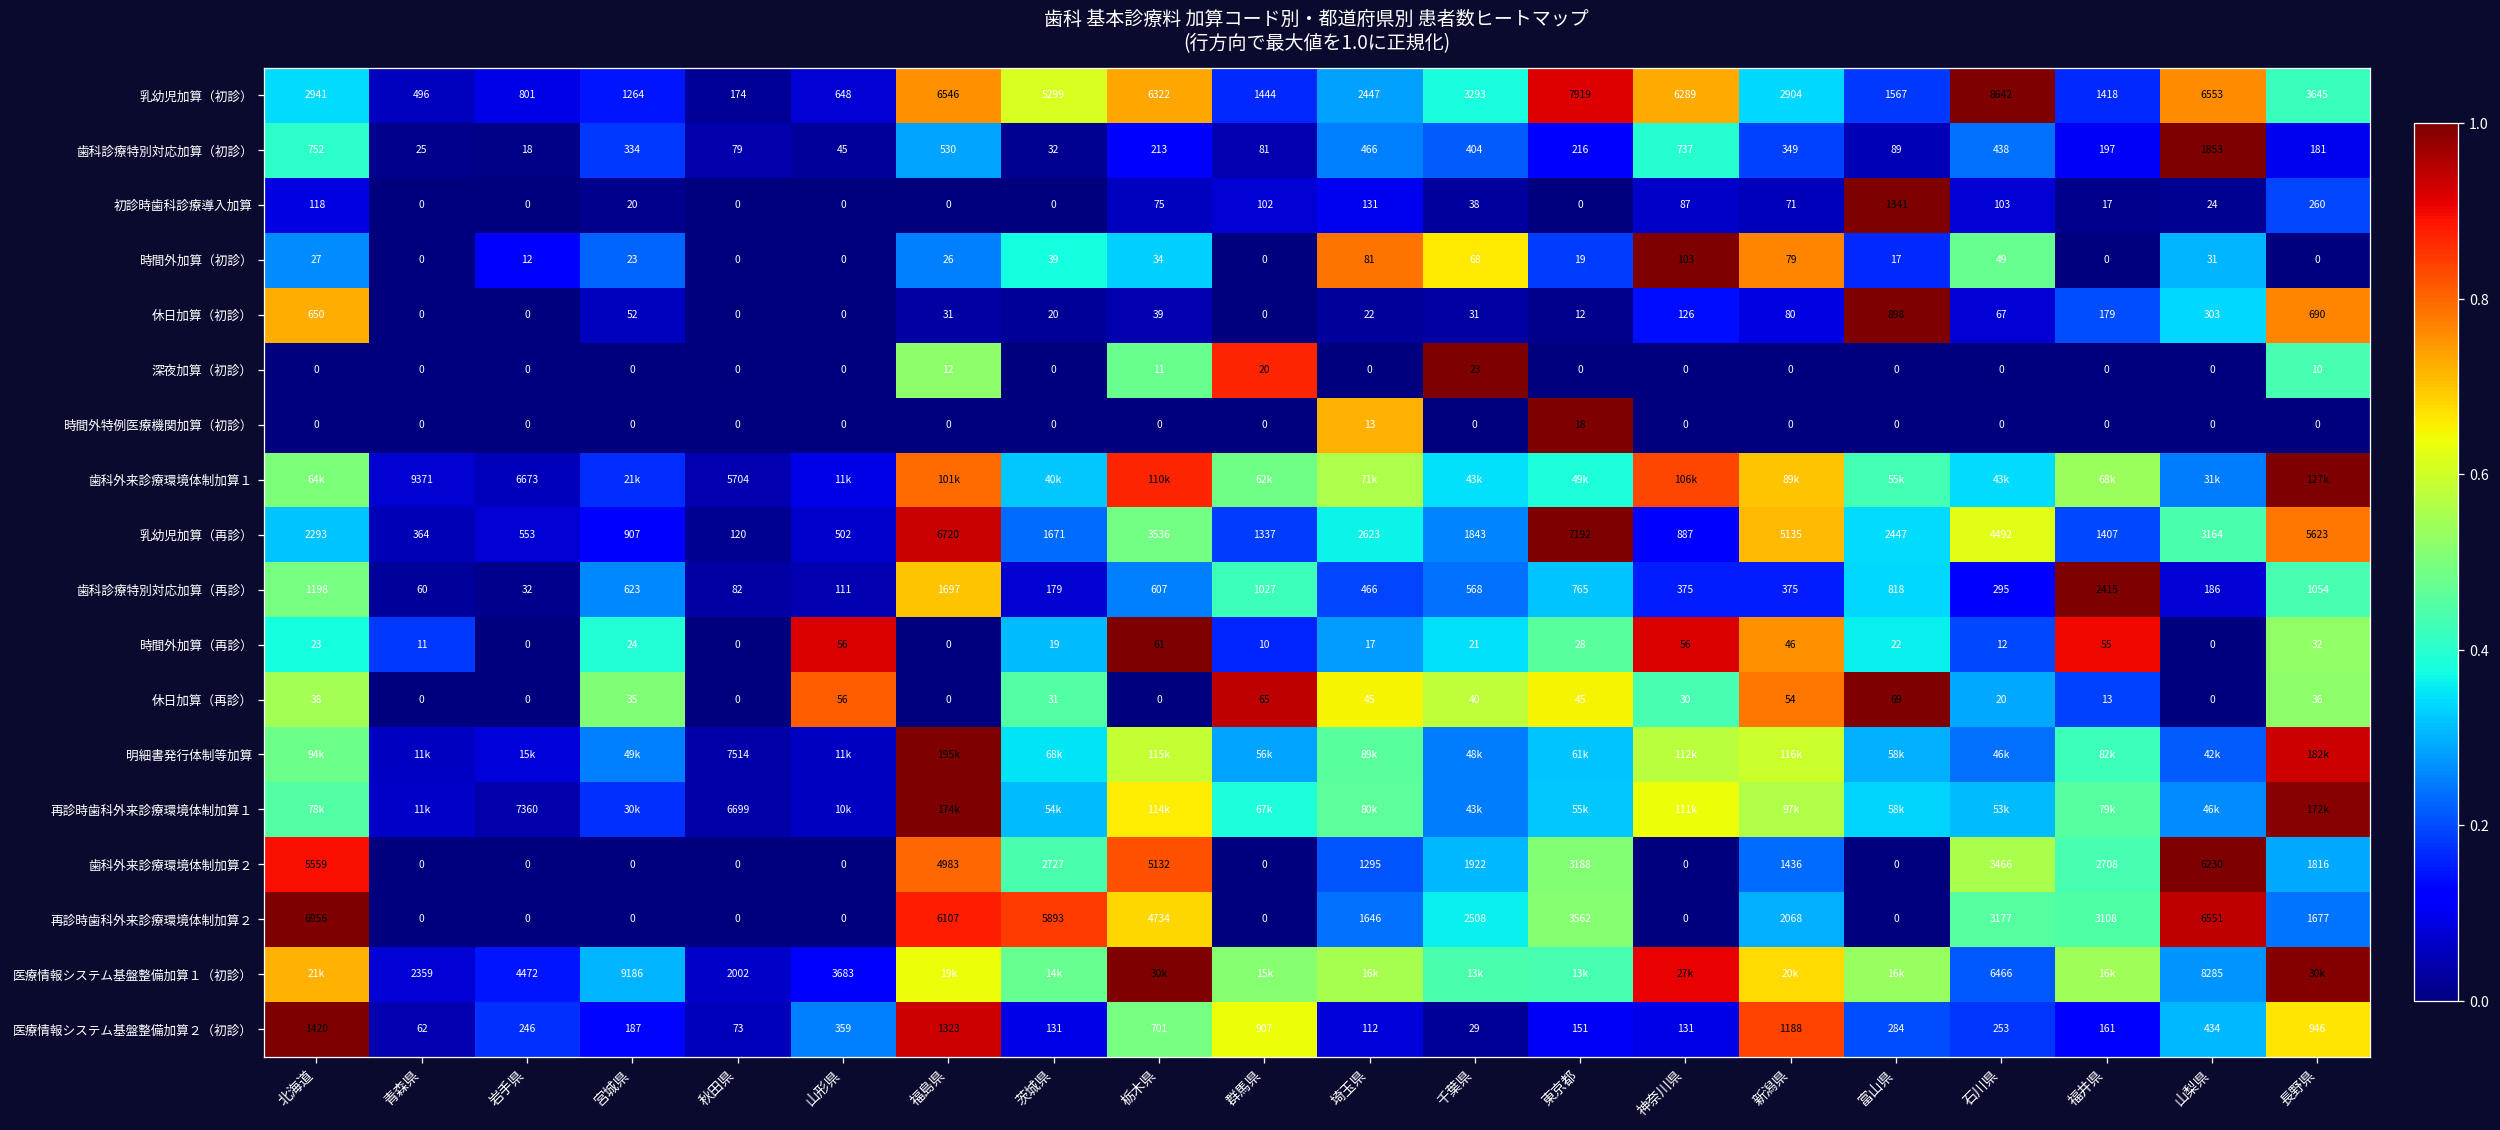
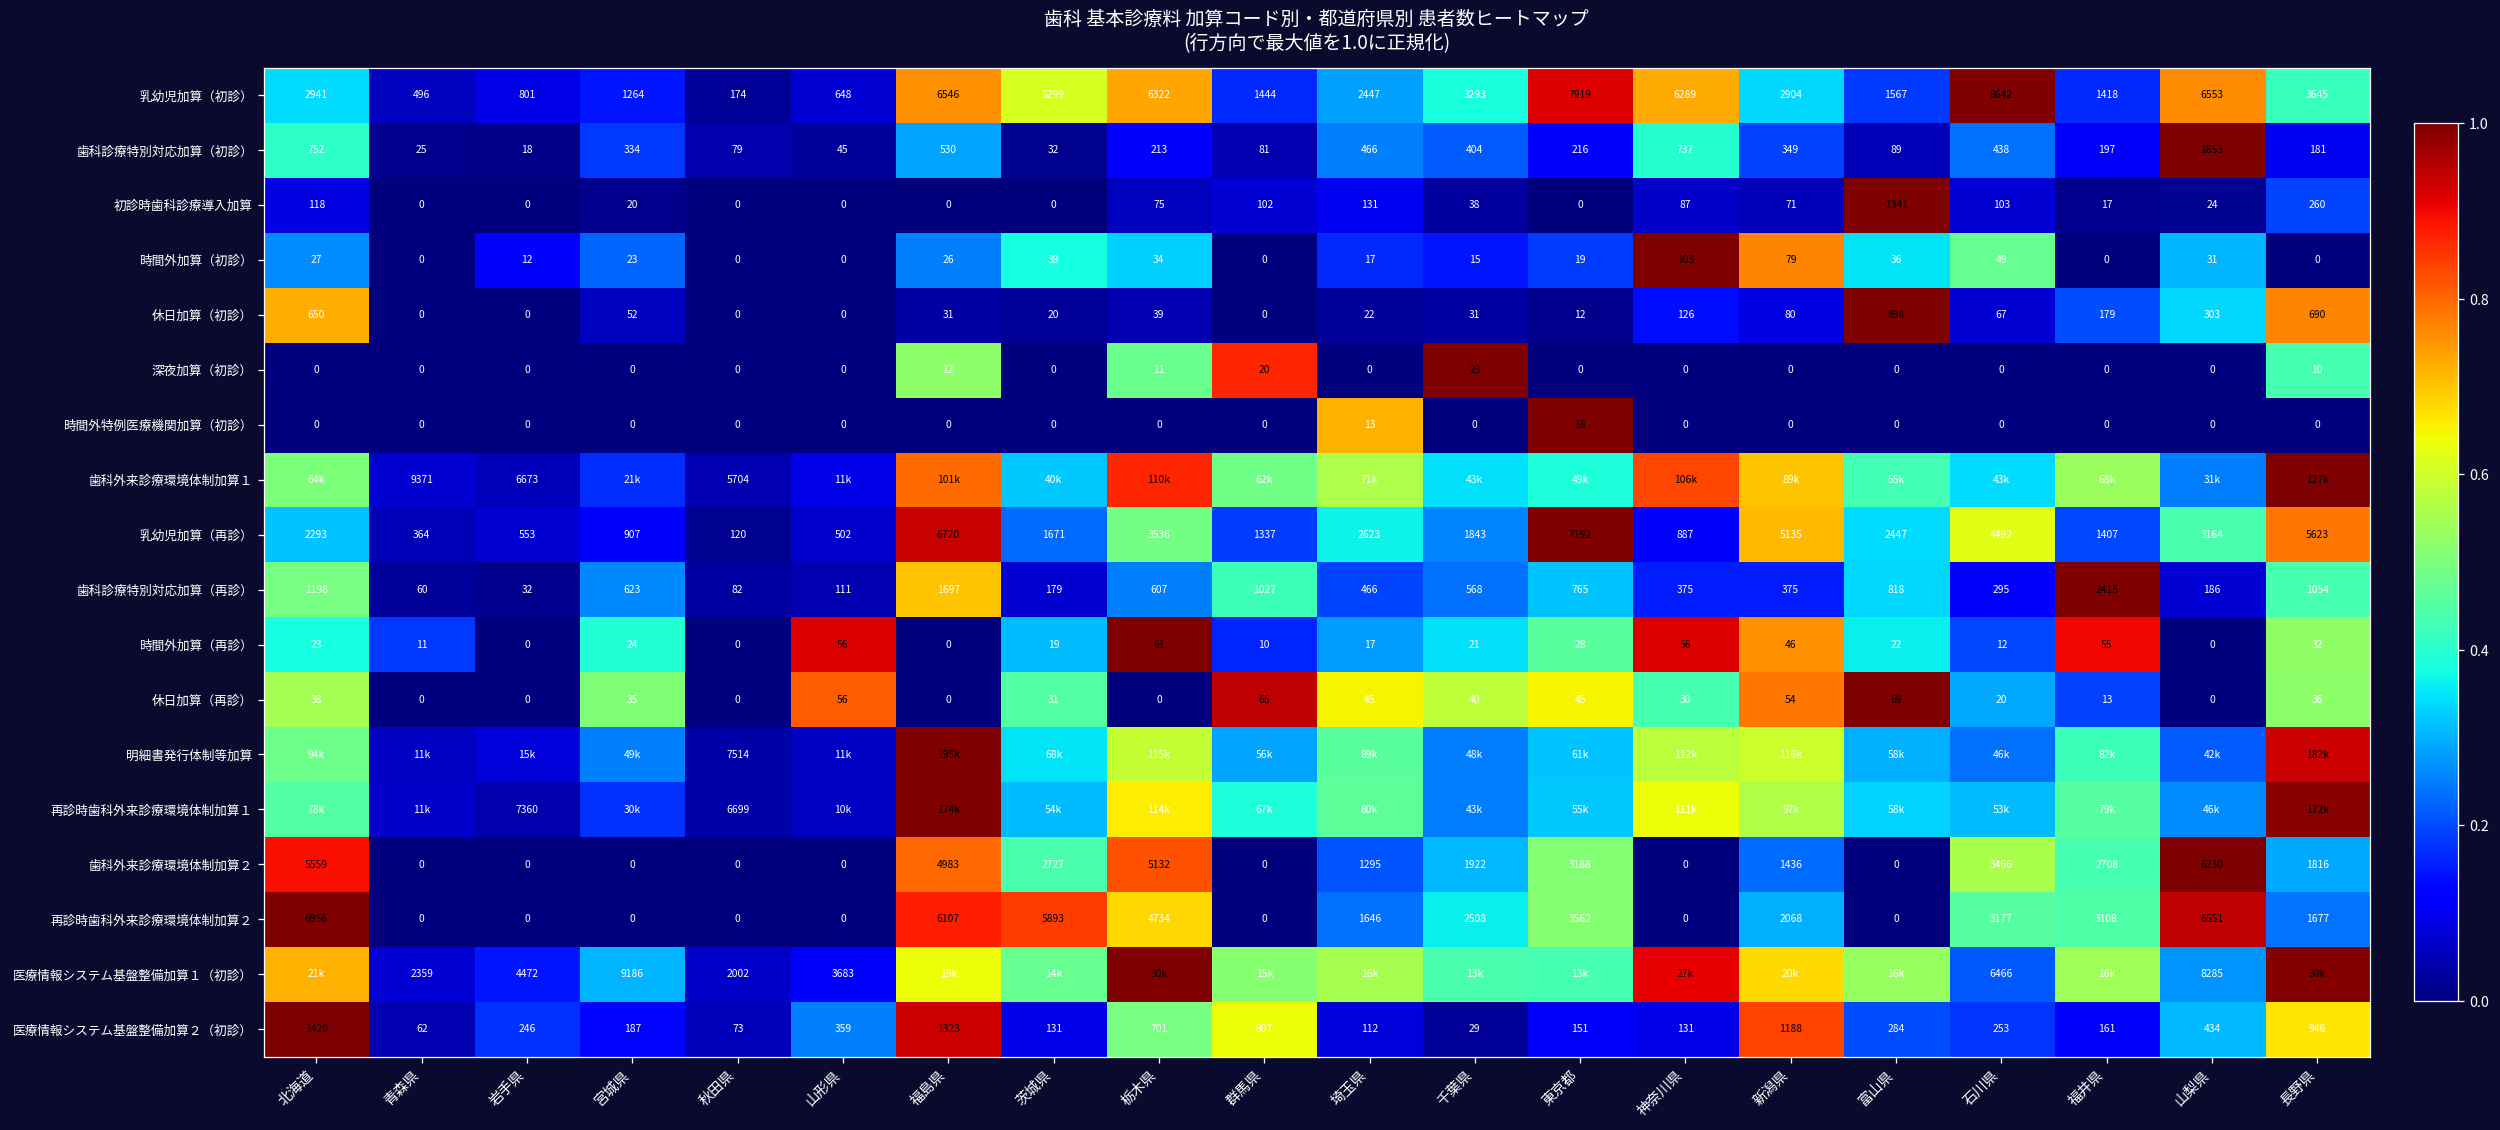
  {
    "時間外加算（初診）": {
      "北海道": 27,
      "青森県": 0,
      "岩手県": 12,
      "宮城県": 23,
      "秋田県": 0,
      "山形県": 0,
      "福島県": 26,
      "茨城県": 39,
      "栃木県": 34,
      "群馬県": 0,
-     "埼玉県": 81,
-     "千葉県": 68,
+     "埼玉県": 17,
+     "千葉県": 15,
      "東京都": 19,
      "神奈川県": 103,
      "新潟県": 79,
-     "富山県": 17,
+     "富山県": 36,
      "石川県": 49,
      "福井県": 0,
      "山梨県": 31,
      "長野県": 0
    }
  }
